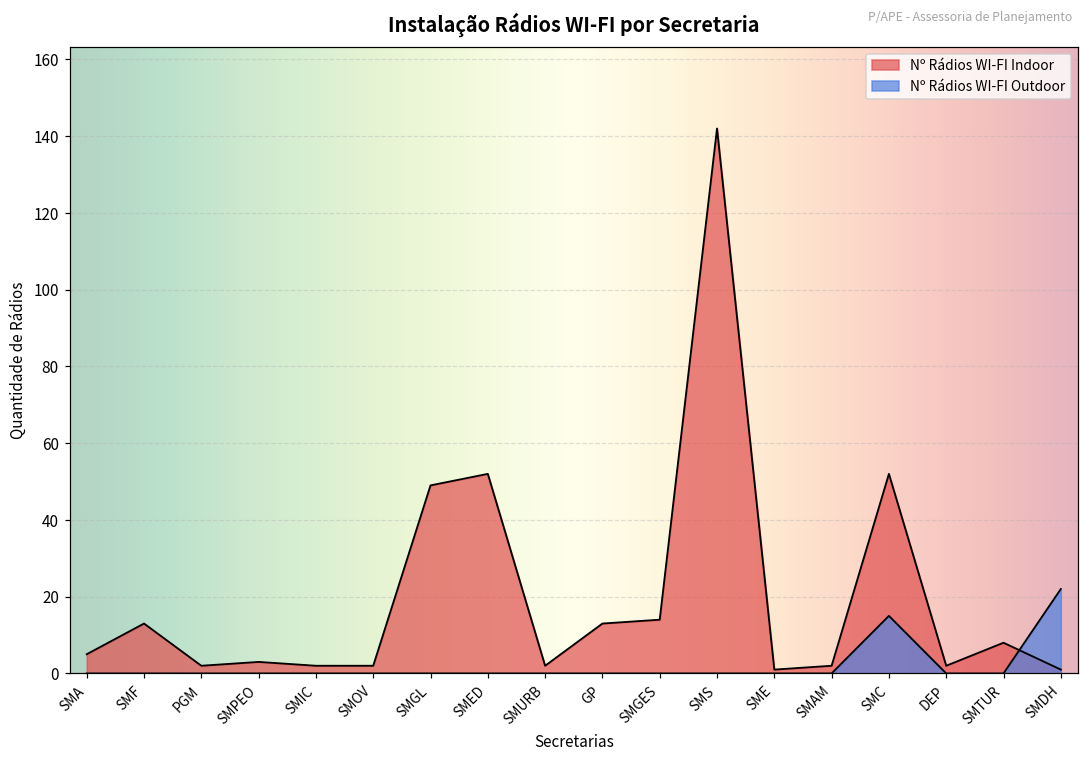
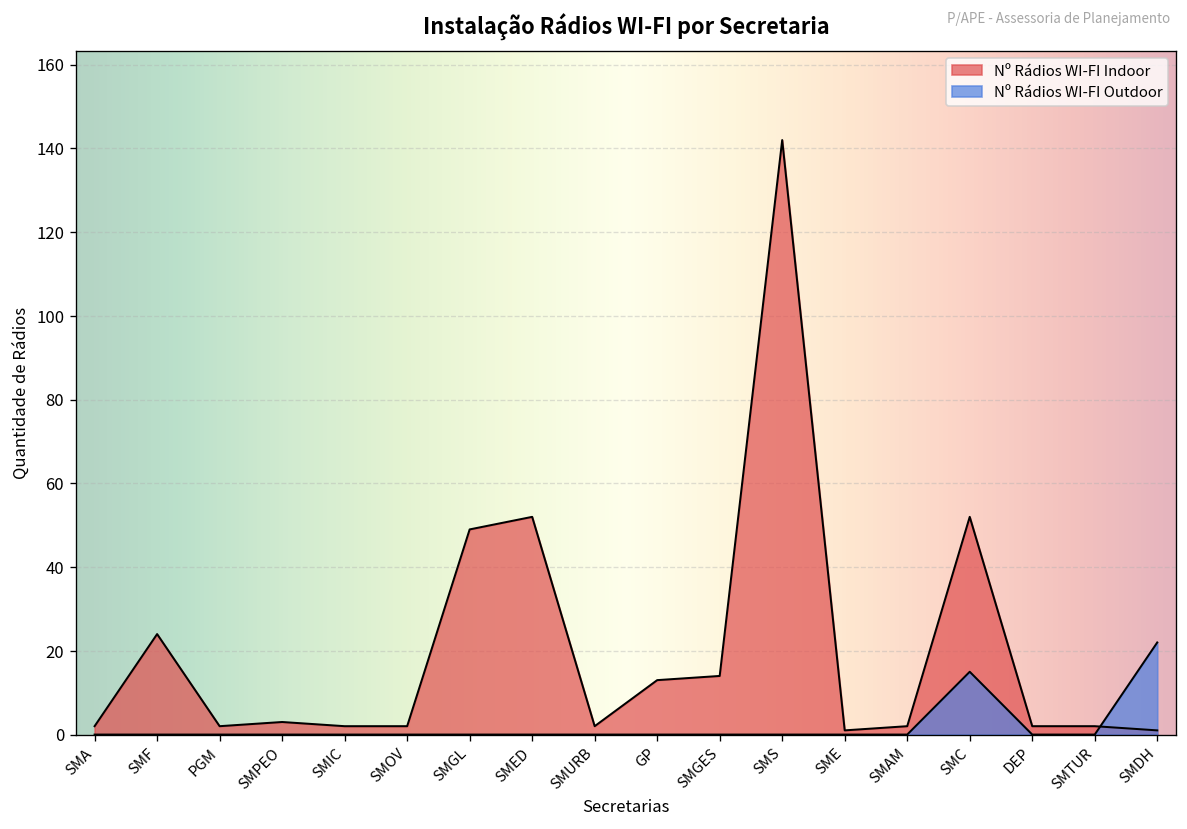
  {
    "Nº Rádios WI-FI Indoor": {
-     "SMA": 5,
-     "SMF": 13,
+     "SMA": 2,
+     "SMF": 24,
      "PGM": 2,
      "SMPEO": 3,
      "SMIC": 2,
      "SMOV": 2,
      "SMGL": 49,
      "SMED": 52,
      "SMURB": 2,
      "GP": 13,
      "SMGES": 14,
      "SMS": 142,
      "SME": 1,
      "SMAM": 2,
      "SMC": 52,
      "DEP": 2,
-     "SMTUR": 8,
+     "SMTUR": 2,
      "SMDH": 1
    },
    "Nº Rádios WI-FI Outdoor": {
      "SMA": 0,
      "SMF": 0,
      "PGM": 0,
      "SMPEO": 0,
      "SMIC": 0,
      "SMOV": 0,
      "SMGL": 0,
      "SMED": 0,
      "SMURB": 0,
      "GP": 0,
      "SMGES": 0,
      "SMS": 0,
      "SME": 0,
      "SMAM": 0,
      "SMC": 15,
      "DEP": 0,
      "SMTUR": 0,
      "SMDH": 22
    }
  }
